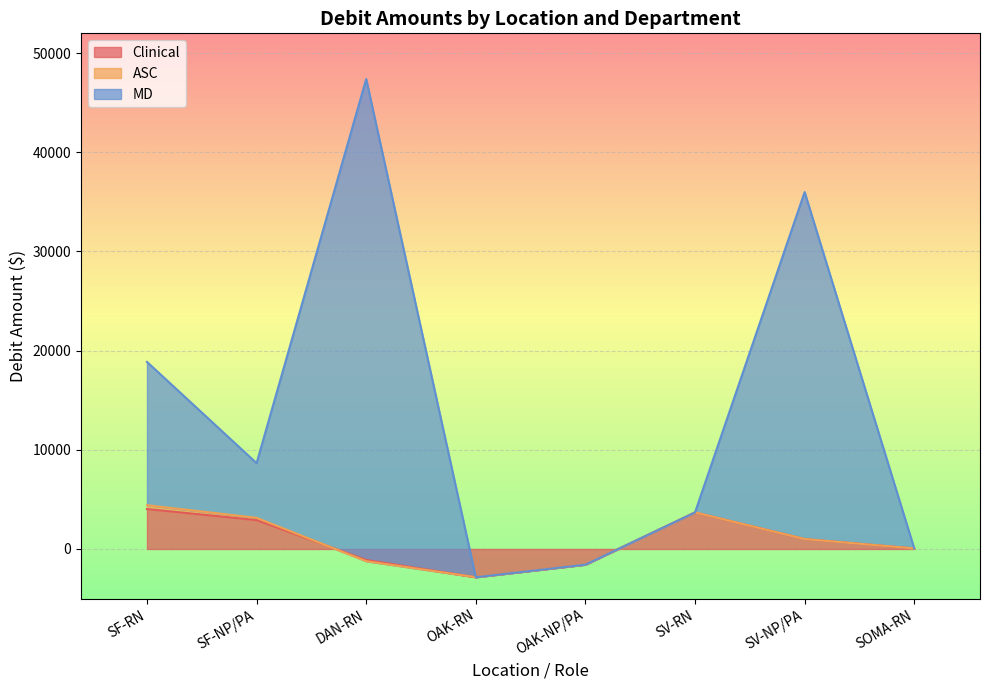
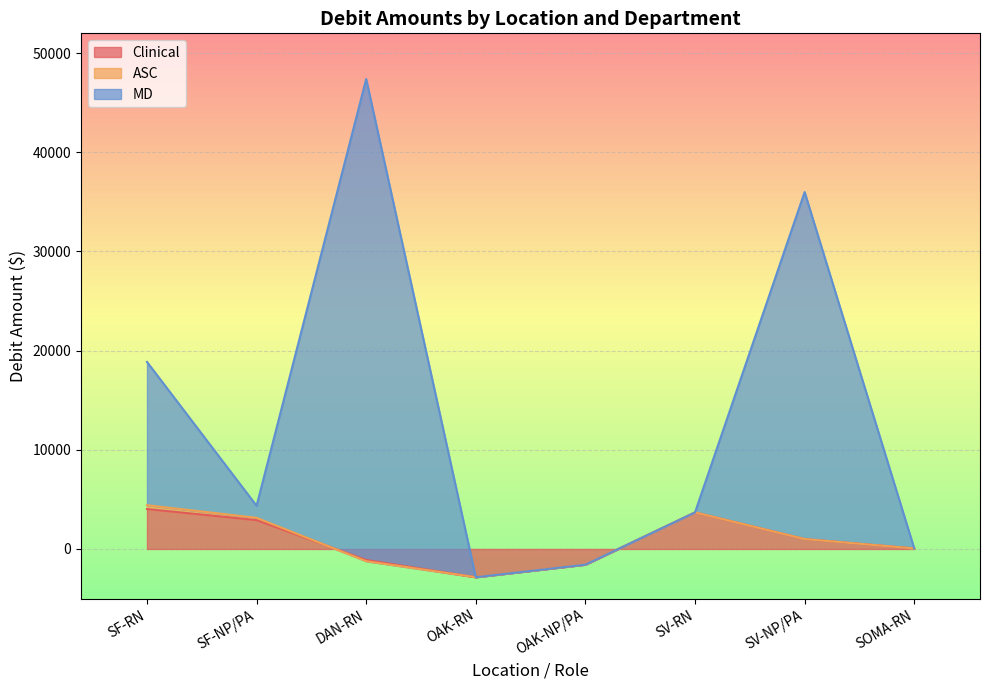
  {
    "MD": {
      "SF-RN": 14000,
-     "SF-NP/PA": 6000,
+     "SF-NP/PA": 1000,
      "DAN-RN": 47000,
      "SV-NP/PA": 35000
    }
  }
